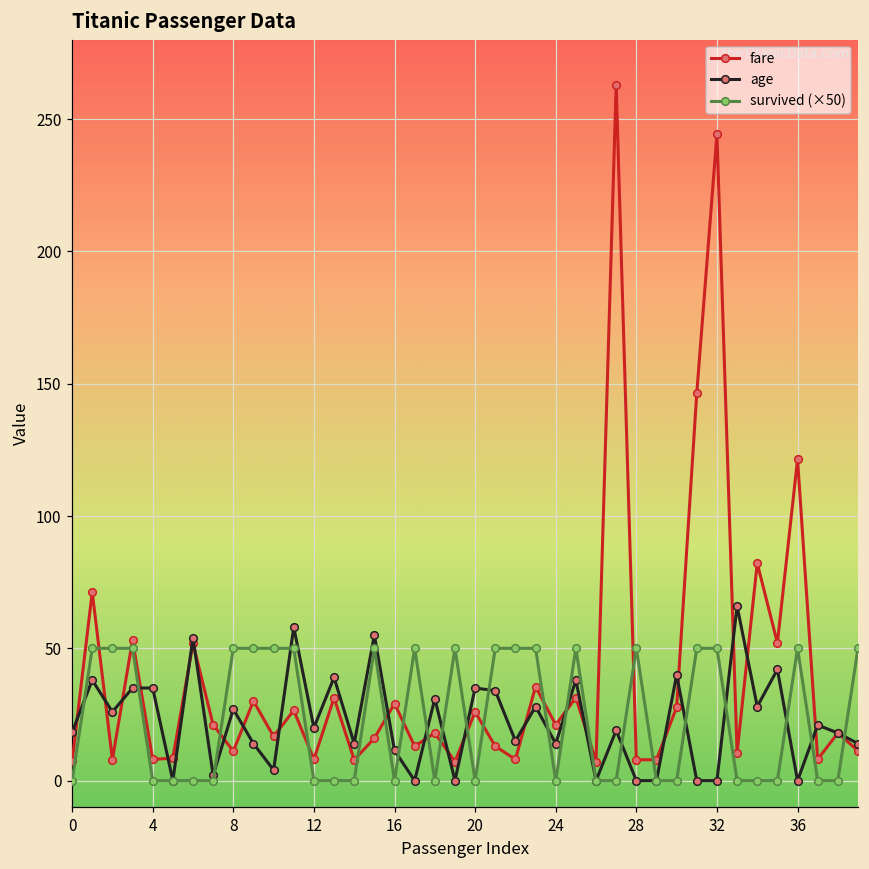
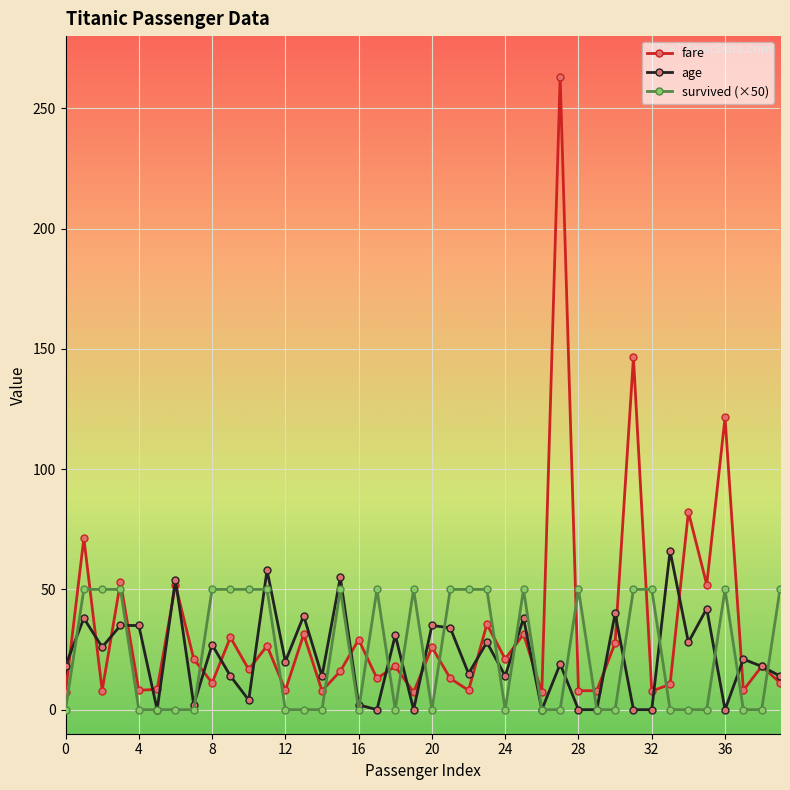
  {
    "fare": {
      "0": 7,
      "4": 8,
      "8": 11,
      "12": 8,
      "16": 29,
      "20": 26,
      "24": 21,
      "28": 8,
-     "32": 244,
+     "32": 8,
      "36": 121
    },
    "age": {
      "0": 18,
      "4": 35,
      "8": 27,
      "12": 20,
-     "16": 11,
+     "16": 2,
      "20": 35,
      "24": 14,
      "28": 0,
      "32": 0,
      "36": 0
    },
    "survived (×50)": {
      "0": 0,
      "4": 0,
      "8": 50,
      "12": 0,
      "16": 0,
      "20": 0,
      "24": 0,
      "28": 50,
      "32": 50,
      "36": 50
    }
  }
